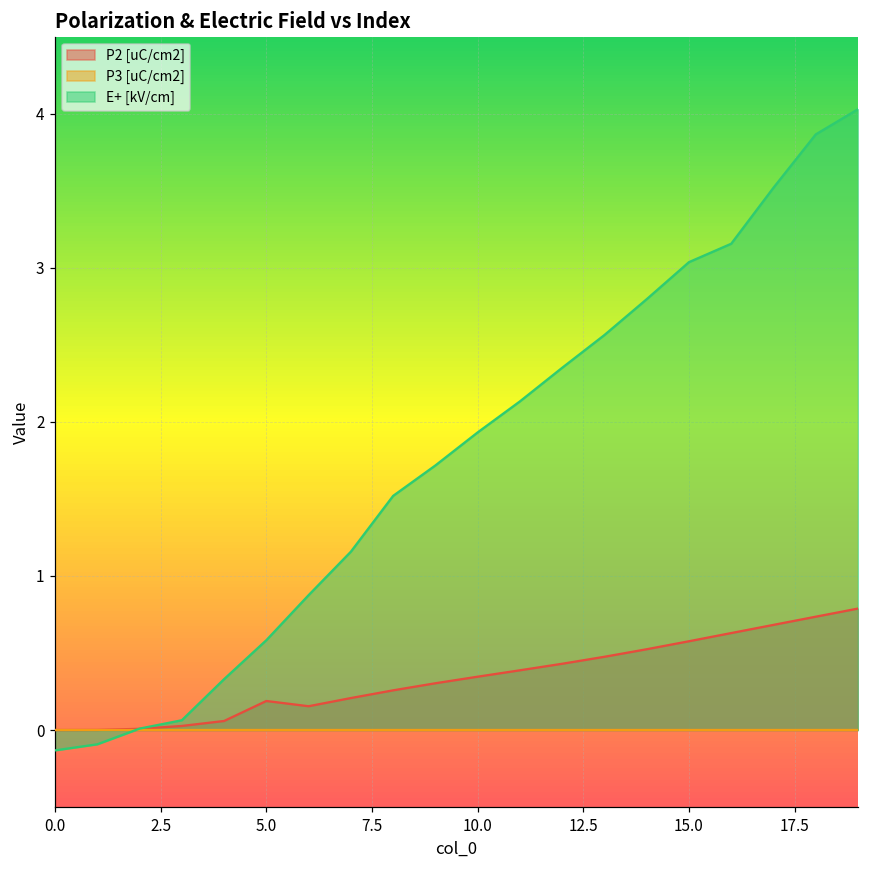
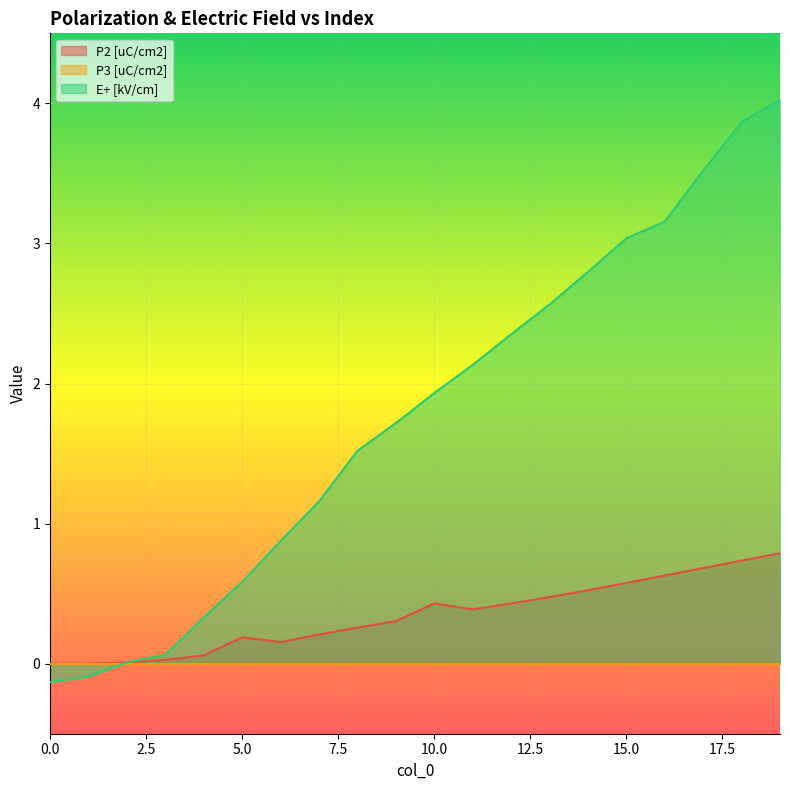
  {
    "P2 [uC/cm2]": {
      "5.0": 0.19,
-     "10.0": 0.35,
+     "10.0": 0.43,
      "15.0": 0.58
    },
    "P3 [uC/cm2]": {
      "5.0": 0.00,
      "10.0": 0.00,
      "15.0": 0.00
    }
  }
